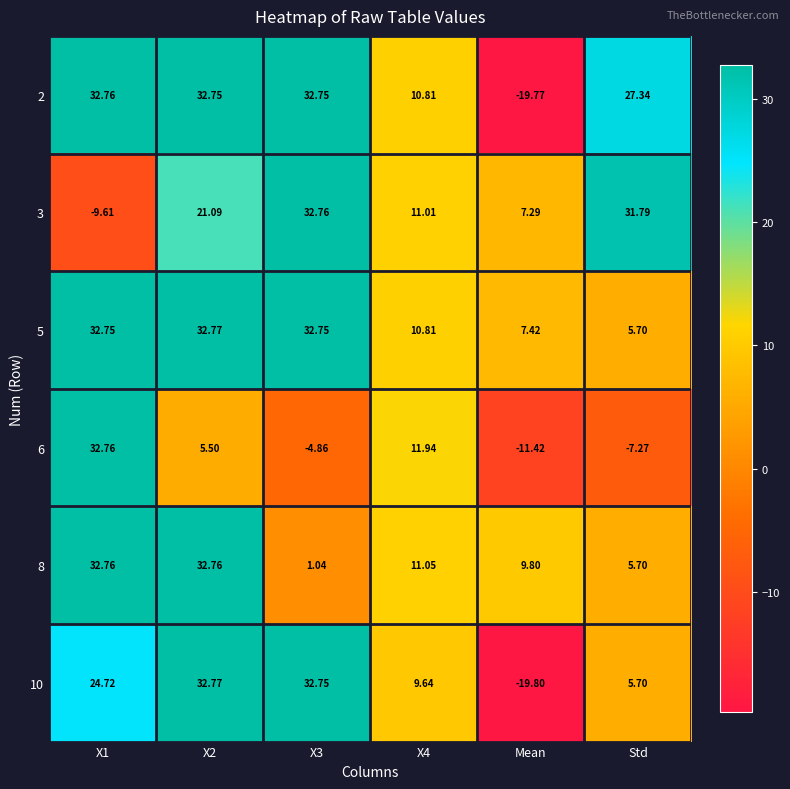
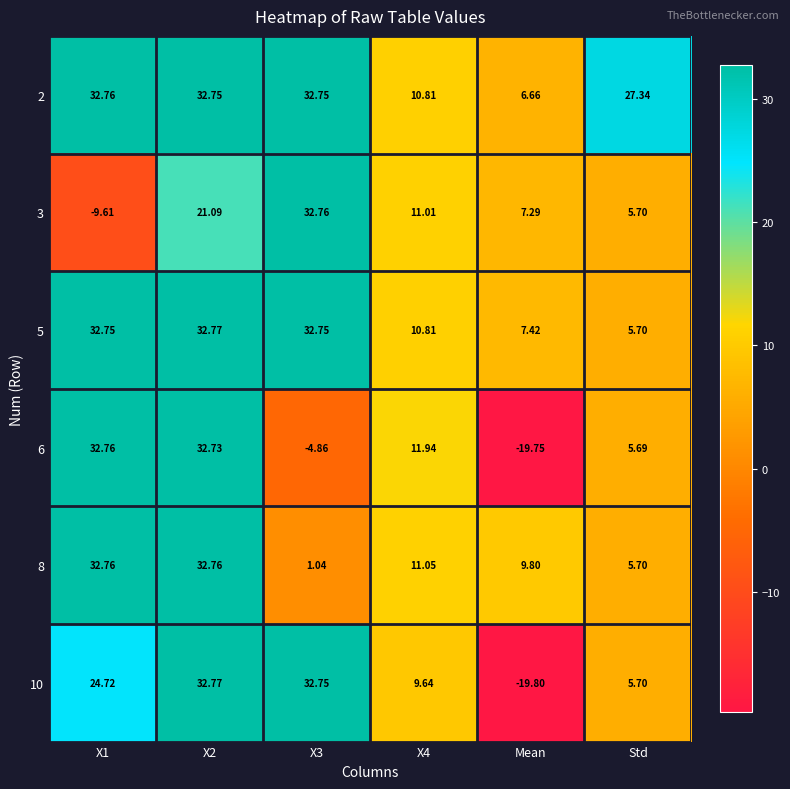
  {
    "2": {
      "X1": 32.76,
      "X2": 32.75,
      "X3": 32.75,
      "X4": 10.81,
-     "Mean": -19.77,
+     "Mean": 6.66,
      "Std": 27.34
    },
    "3": {
      "X1": -9.61,
      "X2": 21.09,
      "X3": 32.76,
      "X4": 11.01,
      "Mean": 7.29,
-     "Std": 31.79
+     "Std": 5.70
    },
    "5": {
      "X1": 32.75,
      "X2": 32.77,
      "X3": 32.75,
      "X4": 10.81,
      "Mean": 7.42,
      "Std": 5.70
    },
    "6": {
      "X1": 32.76,
-     "X2": 5.50,
+     "X2": 32.73,
      "X3": -4.86,
      "X4": 11.94,
-     "Mean": -11.42,
-     "Std": -7.27
+     "Mean": -19.75,
+     "Std": 5.69
    },
    "8": {
      "X1": 32.76,
      "X2": 32.76,
      "X3": 1.04,
      "X4": 11.05,
      "Mean": 9.80,
      "Std": 5.70
    },
    "10": {
      "X1": 24.72,
      "X2": 32.77,
      "X3": 32.75,
      "X4": 9.64,
      "Mean": -19.80,
      "Std": 5.70
    }
  }
